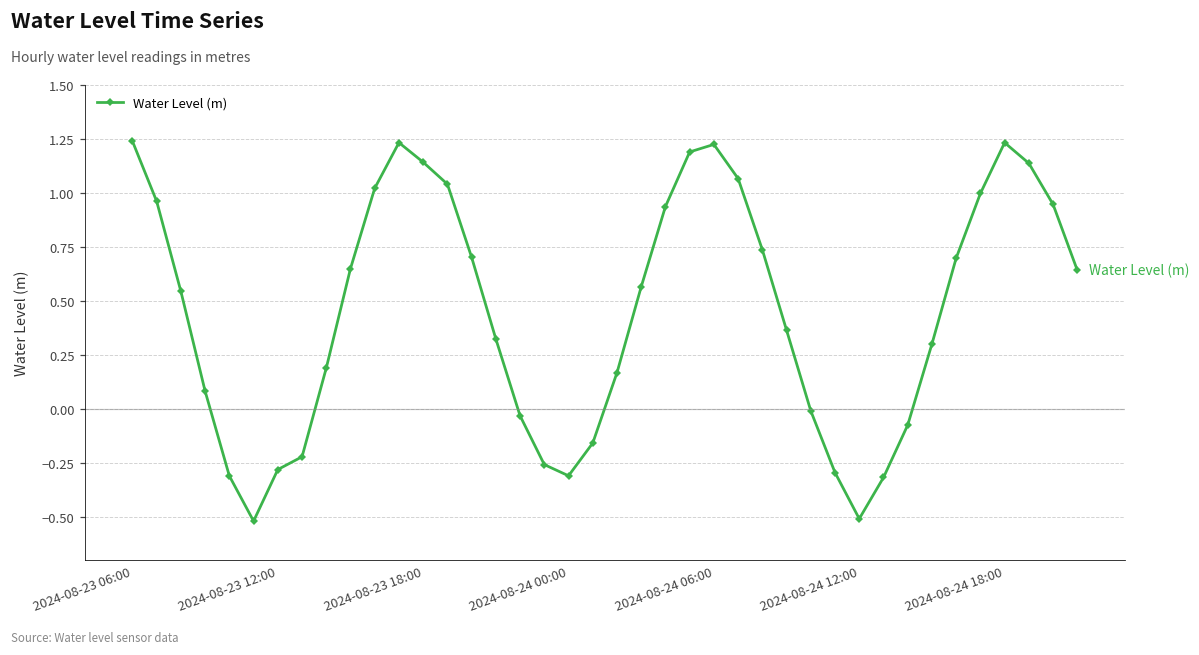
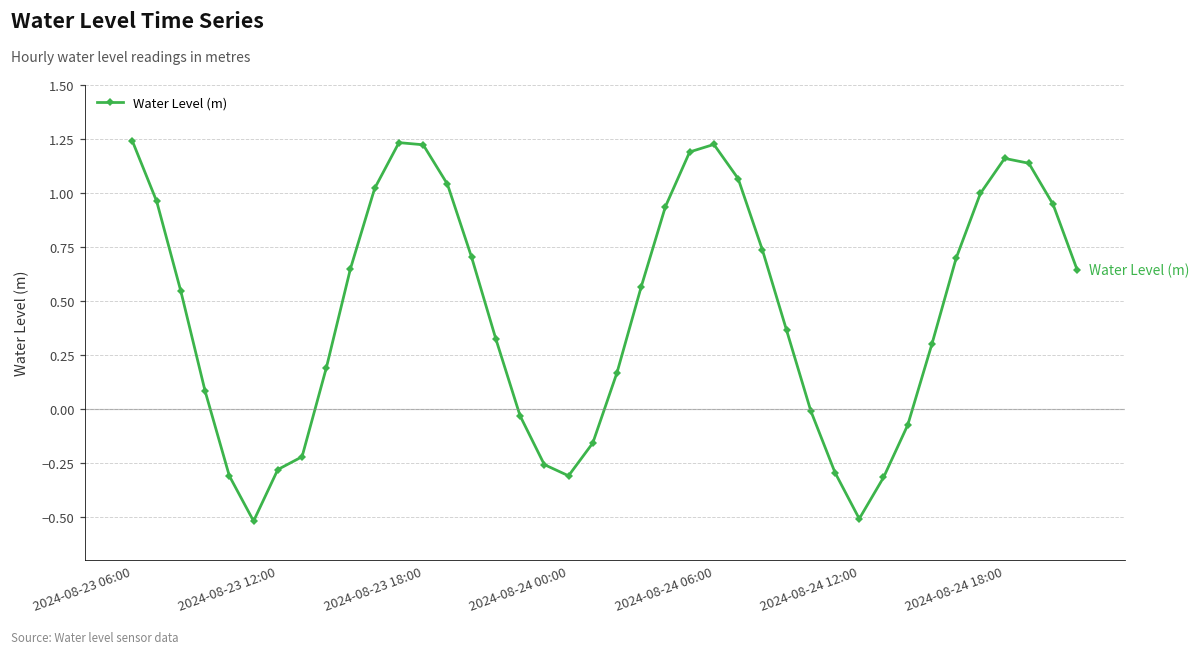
  {
    "2024-08-23 06:00": 1.24,
    "2024-08-23 12:00": -0.28,
-   "2024-08-23 18:00": 1.14,
+   "2024-08-23 18:00": 1.22,
    "2024-08-24 00:00": -0.31,
    "2024-08-24 06:00": 1.23,
    "2024-08-24 12:00": -0.51,
-   "2024-08-24 18:00": 1.23
+   "2024-08-24 18:00": 1.16
  }
